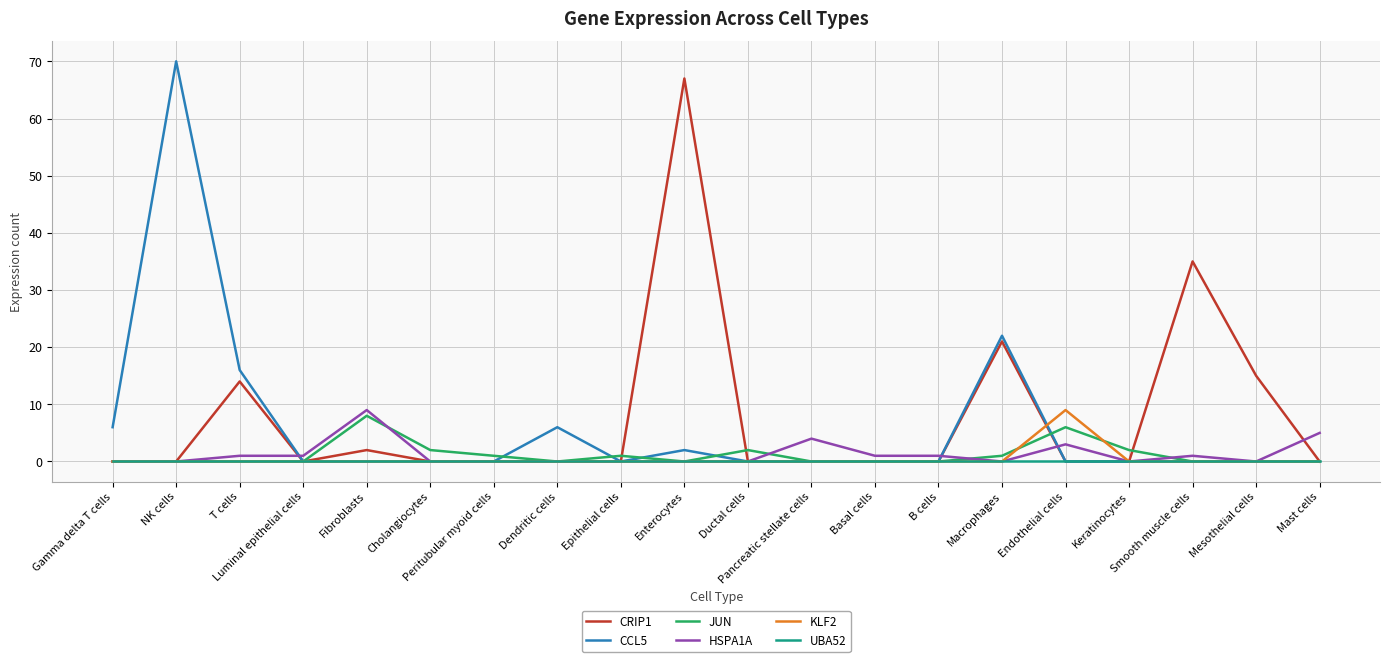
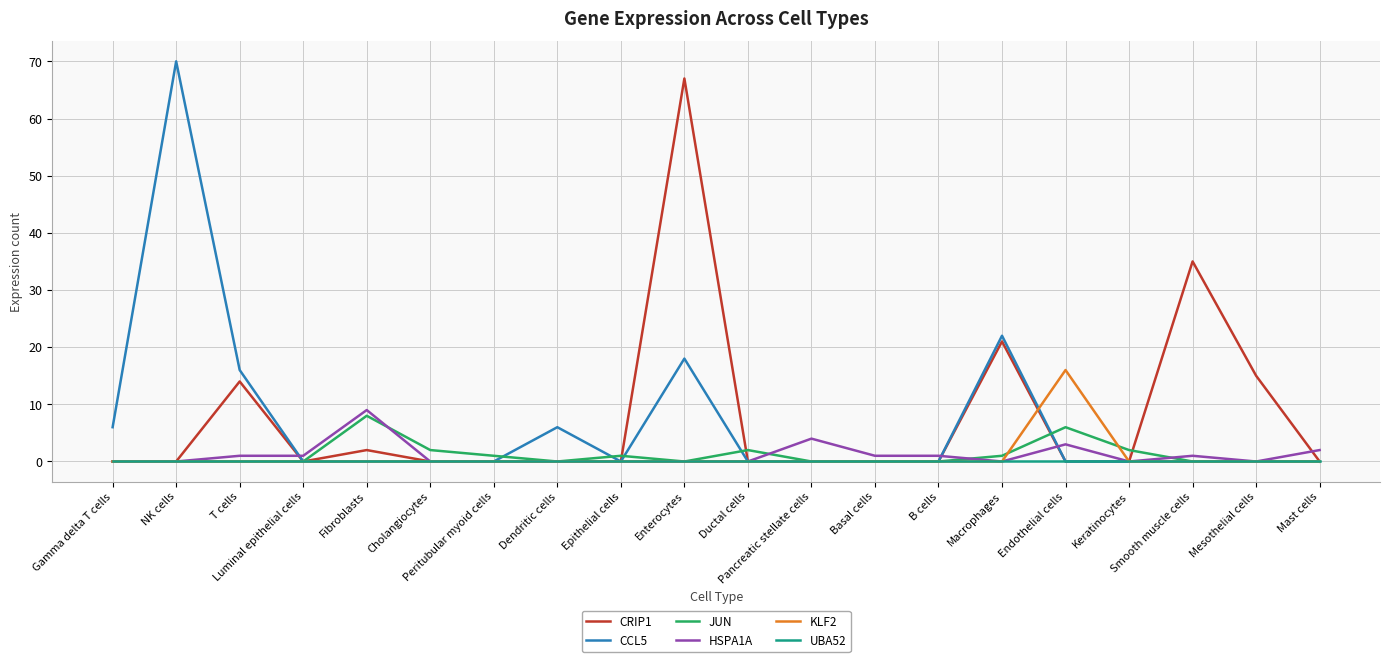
  {
    "CRIP1": {
      "T cells": 14,
      "Fibroblasts": 2,
      "Enterocytes": 67,
      "Macrophages": 21,
      "Smooth muscle cells": 35,
      "Mesothelial cells": 15
    },
    "CCL5": {
      "Gamma delta T cells": 6,
      "NK cells": 70,
      "T cells": 16,
      "Dendritic cells": 6,
-     "Enterocytes": 2,
+     "Enterocytes": 18,
      "Macrophages": 22
    },
    "HSPA1A": {
      "T cells": 1,
      "Luminal epithelial cells": 1,
      "Fibroblasts": 9,
      "Pancreatic stellate cells": 4,
      "Basal cells": 1,
      "B cells": 1,
      "Endothelial cells": 3,
      "Smooth muscle cells": 1,
-     "Mast cells": 5
+     "Mast cells": 2
    },
    "KLF2": {
-     "Endothelial cells": 9
+     "Endothelial cells": 16
    }
  }
